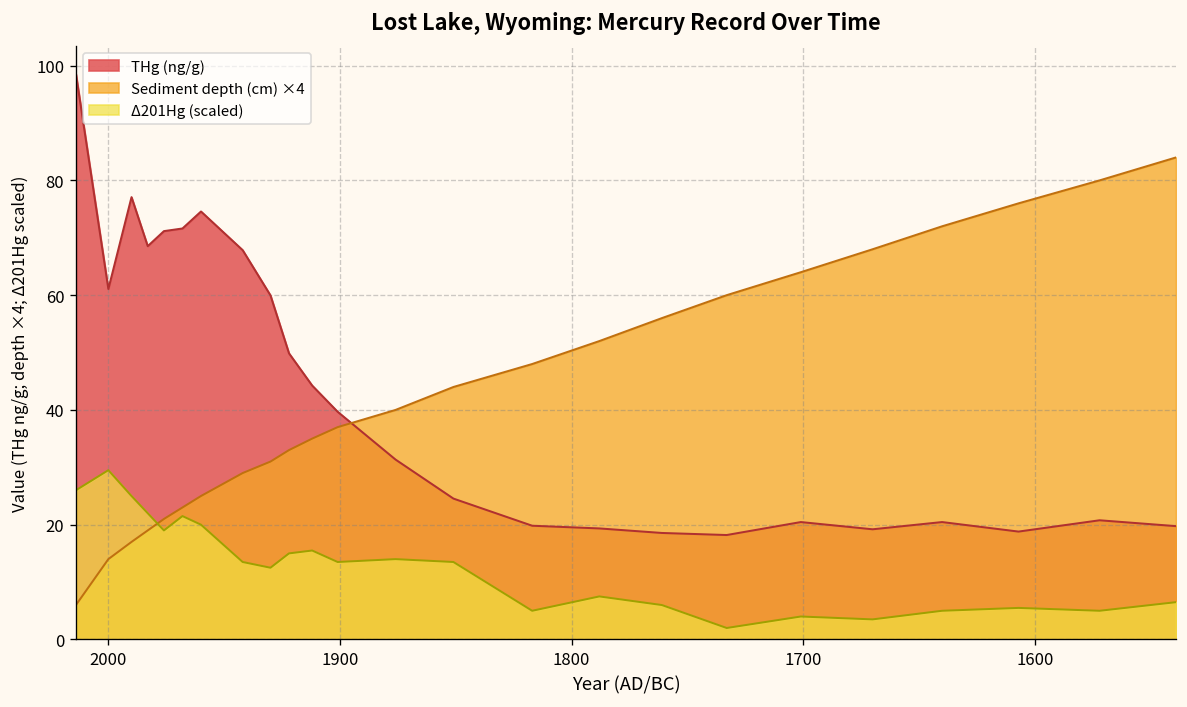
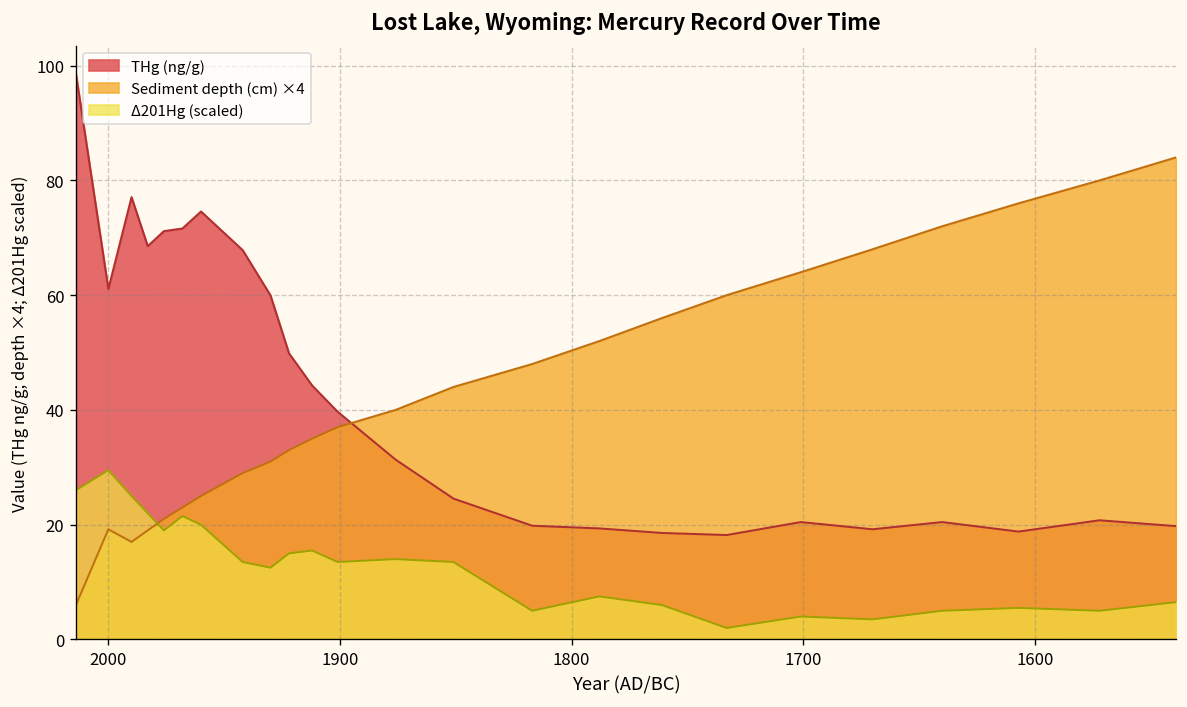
  {
    "THg (ng/g)": {
      "2000": 61
    },
    "Sediment depth (cm) ×4": {
-     "2000": 14
+     "2000": 19
    },
    "Δ201Hg (scaled)": {
      "2000": 30
    }
  }
